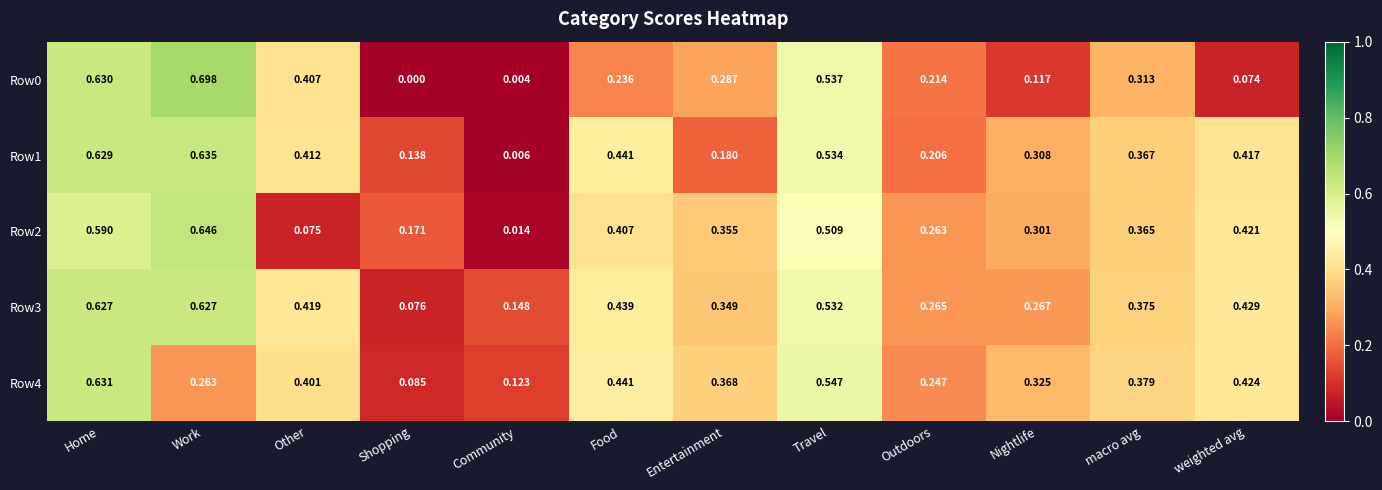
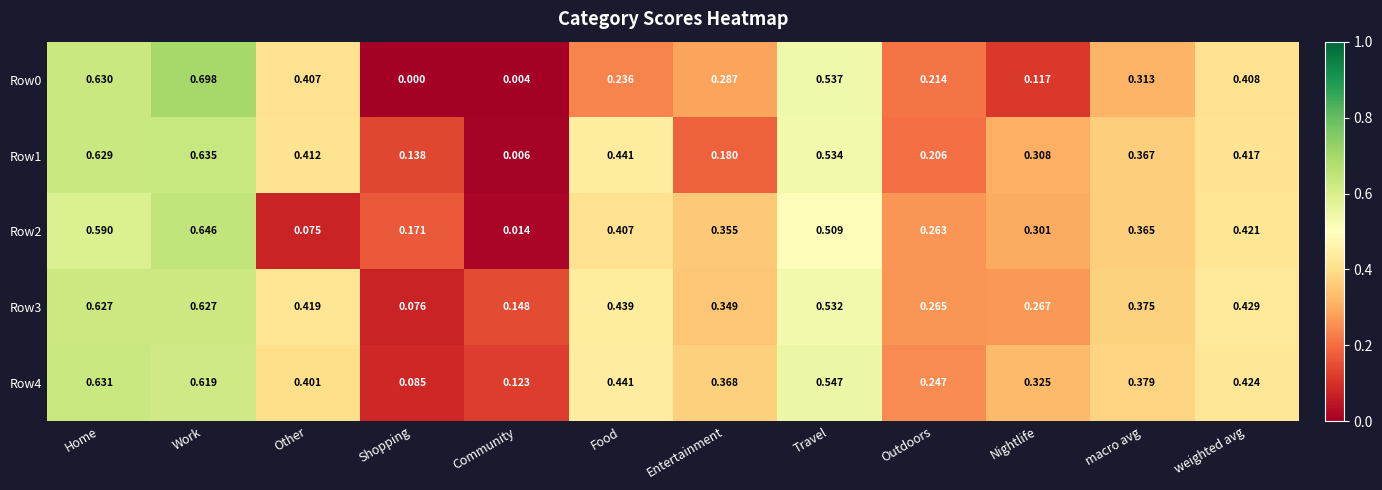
  {
    "Row0": {
      "Home": 0.630,
      "Work": 0.698,
      "Other": 0.407,
      "Shopping": 0.000,
      "Community": 0.004,
      "Food": 0.236,
      "Entertainment": 0.287,
      "Travel": 0.537,
      "Outdoors": 0.214,
      "Nightlife": 0.117,
      "macro avg": 0.313,
-     "weighted avg": 0.074
+     "weighted avg": 0.408
    },
    "Row1": {
      "Home": 0.629,
      "Work": 0.635,
      "Other": 0.412,
      "Shopping": 0.138,
      "Community": 0.006,
      "Food": 0.441,
      "Entertainment": 0.180,
      "Travel": 0.534,
      "Outdoors": 0.206,
      "Nightlife": 0.308,
      "macro avg": 0.367,
      "weighted avg": 0.417
    },
    "Row2": {
      "Home": 0.590,
      "Work": 0.646,
      "Other": 0.075,
      "Shopping": 0.171,
      "Community": 0.014,
      "Food": 0.407,
      "Entertainment": 0.355,
      "Travel": 0.509,
      "Outdoors": 0.263,
      "Nightlife": 0.301,
      "macro avg": 0.365,
      "weighted avg": 0.421
    },
    "Row3": {
      "Home": 0.627,
      "Work": 0.627,
      "Other": 0.419,
      "Shopping": 0.076,
      "Community": 0.148,
      "Food": 0.439,
      "Entertainment": 0.349,
      "Travel": 0.532,
      "Outdoors": 0.265,
      "Nightlife": 0.267,
      "macro avg": 0.375,
      "weighted avg": 0.429
    },
    "Row4": {
      "Home": 0.631,
-     "Work": 0.263,
+     "Work": 0.619,
      "Other": 0.401,
      "Shopping": 0.085,
      "Community": 0.123,
      "Food": 0.441,
      "Entertainment": 0.368,
      "Travel": 0.547,
      "Outdoors": 0.247,
      "Nightlife": 0.325,
      "macro avg": 0.379,
      "weighted avg": 0.424
    }
  }
